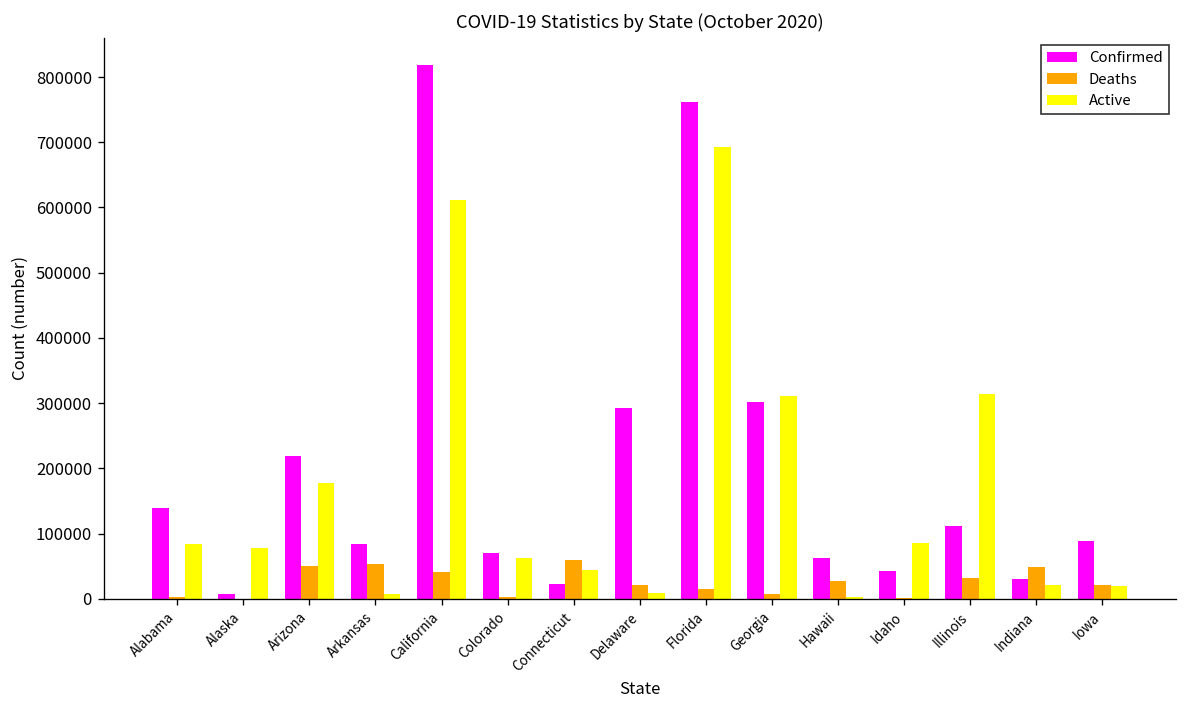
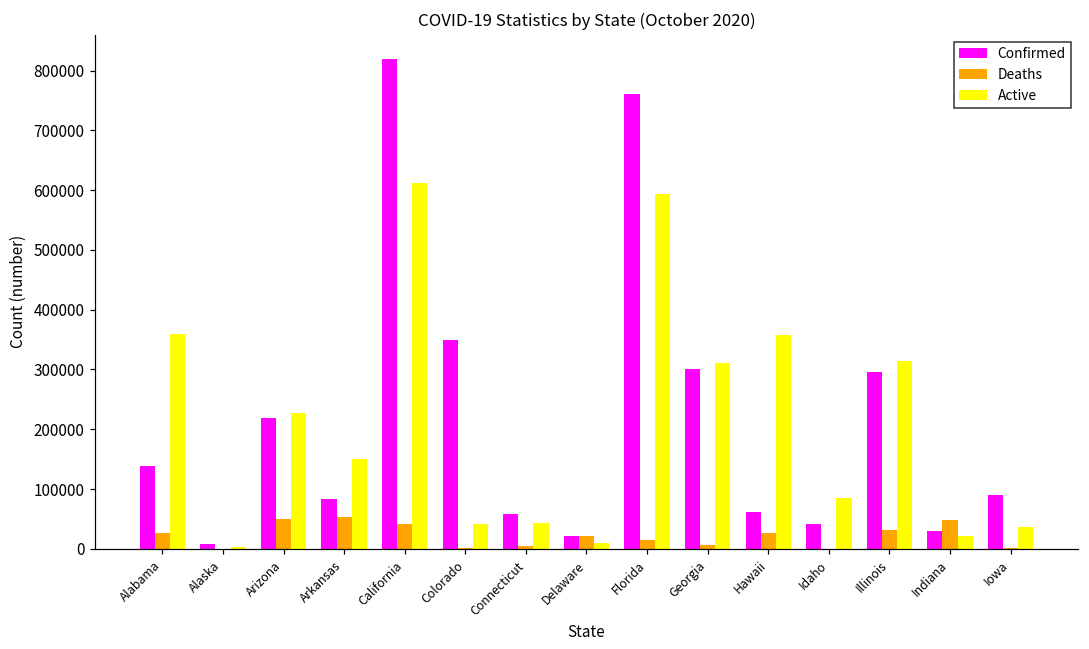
  {
    "Confirmed": {
      "Alabama": 140000,
      "Alaska": 10000,
      "Arizona": 220000,
      "Arkansas": 80000,
      "California": 820000,
-     "Colorado": 70000,
-     "Connecticut": 20000,
-     "Delaware": 290000,
+     "Colorado": 350000,
+     "Connecticut": 60000,
+     "Delaware": 20000,
      "Florida": 760000,
      "Georgia": 300000,
      "Hawaii": 60000,
      "Idaho": 40000,
-     "Illinois": 110000,
+     "Illinois": 300000,
      "Indiana": 30000,
      "Iowa": 90000
    },
    "Deaths": {
-     "Alabama": 0,
+     "Alabama": 30000,
      "Arizona": 50000,
      "Arkansas": 50000,
      "California": 40000,
-     "Connecticut": 60000,
+     "Connecticut": 0,
      "Delaware": 20000,
      "Florida": 10000,
      "Georgia": 10000,
      "Hawaii": 30000,
      "Illinois": 30000,
      "Indiana": 50000,
-     "Iowa": 20000
+     "Iowa": 0
    },
    "Active": {
-     "Alabama": 80000,
-     "Alaska": 80000,
-     "Arizona": 180000,
-     "Arkansas": 10000,
+     "Alabama": 360000,
+     "Alaska": 0,
+     "Arizona": 230000,
+     "Arkansas": 150000,
      "California": 610000,
-     "Colorado": 60000,
+     "Colorado": 40000,
      "Connecticut": 40000,
      "Delaware": 10000,
-     "Florida": 690000,
+     "Florida": 590000,
      "Georgia": 310000,
-     "Hawaii": 0,
+     "Hawaii": 360000,
      "Idaho": 90000,
      "Illinois": 310000,
      "Indiana": 20000,
-     "Iowa": 20000
+     "Iowa": 40000
    }
  }
